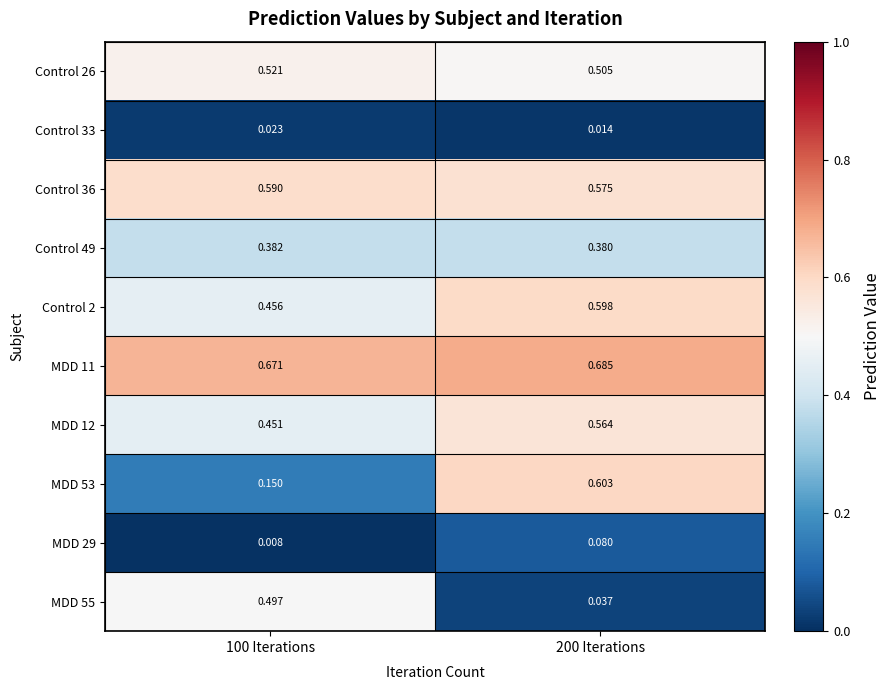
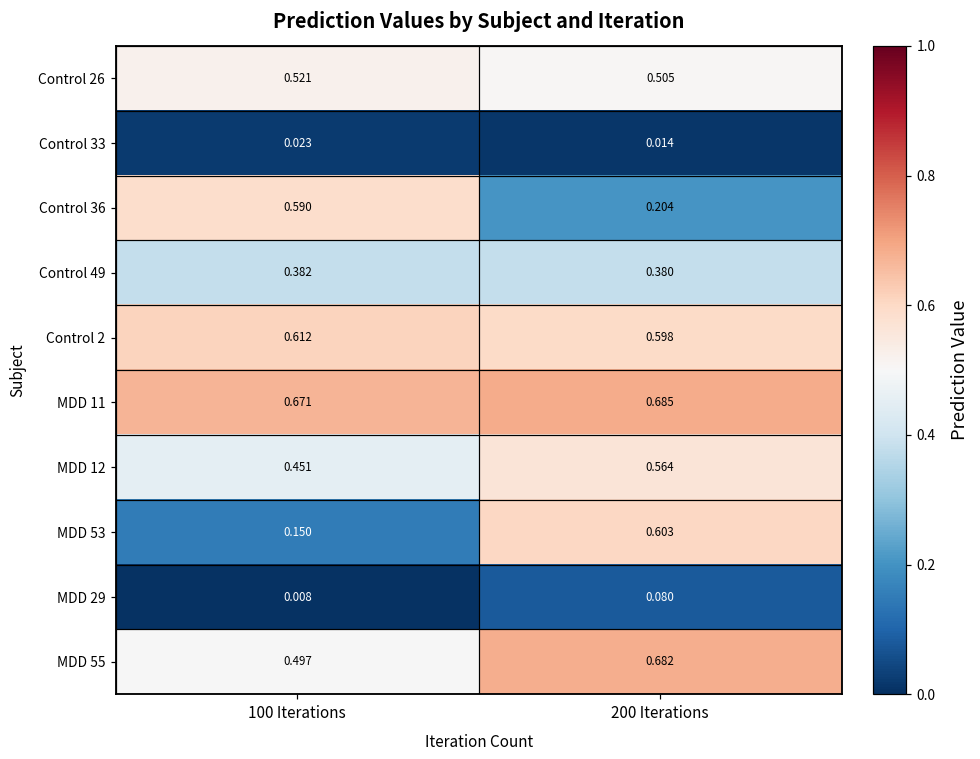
  {
    "Control 26": {
      "100 Iterations": 0.521,
      "200 Iterations": 0.505
    },
    "Control 33": {
      "100 Iterations": 0.023,
      "200 Iterations": 0.014
    },
    "Control 36": {
      "100 Iterations": 0.590,
-     "200 Iterations": 0.575
+     "200 Iterations": 0.204
    },
    "Control 49": {
      "100 Iterations": 0.382,
      "200 Iterations": 0.380
    },
    "Control 2": {
-     "100 Iterations": 0.456,
+     "100 Iterations": 0.612,
      "200 Iterations": 0.598
    },
    "MDD 11": {
      "100 Iterations": 0.671,
      "200 Iterations": 0.685
    },
    "MDD 12": {
      "100 Iterations": 0.451,
      "200 Iterations": 0.564
    },
    "MDD 53": {
      "100 Iterations": 0.150,
      "200 Iterations": 0.603
    },
    "MDD 29": {
      "100 Iterations": 0.008,
      "200 Iterations": 0.080
    },
    "MDD 55": {
      "100 Iterations": 0.497,
-     "200 Iterations": 0.037
+     "200 Iterations": 0.682
    }
  }
